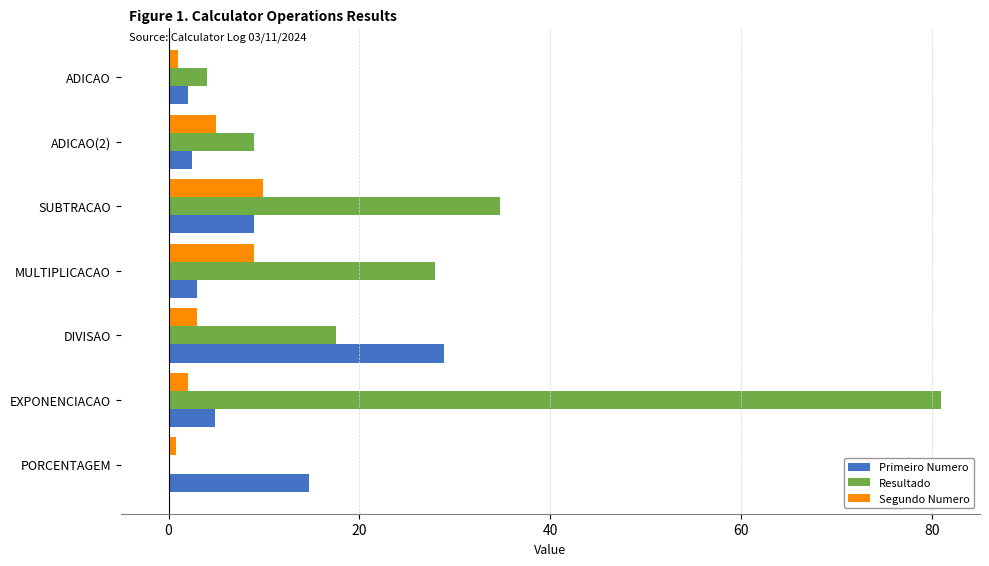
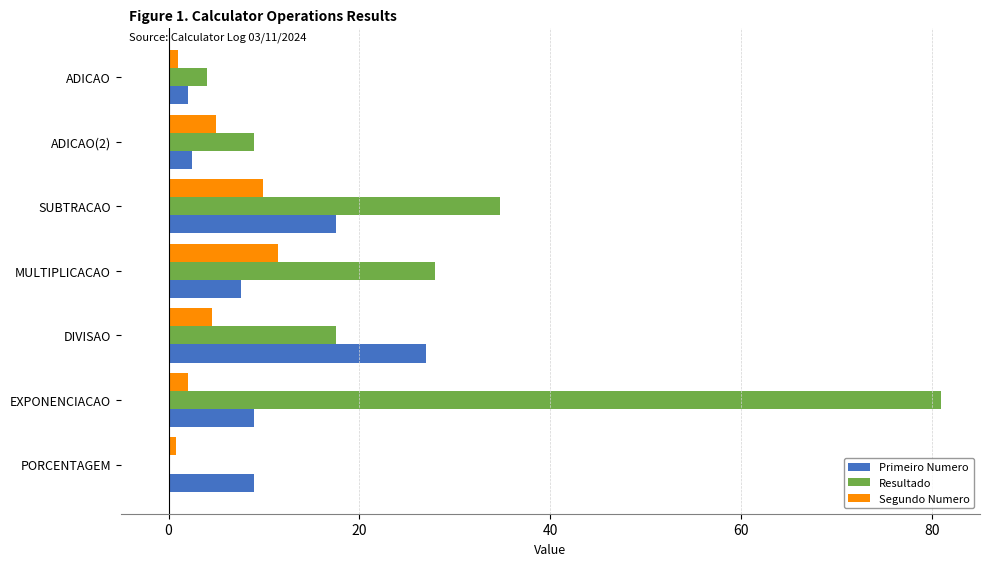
  {
    "Primeiro Numero": {
      "ADICAO": 2,
      "ADICAO(2)": 3,
-     "SUBTRACAO": 9,
-     "MULTIPLICACAO": 3,
-     "DIVISAO": 29,
-     "EXPONENCIACAO": 5,
-     "PORCENTAGEM": 15
+     "SUBTRACAO": 18,
+     "MULTIPLICACAO": 8,
+     "DIVISAO": 27,
+     "EXPONENCIACAO": 9,
+     "PORCENTAGEM": 9
    },
    "Resultado": {
      "ADICAO": 4,
      "ADICAO(2)": 9,
      "SUBTRACAO": 35,
      "MULTIPLICACAO": 28,
      "DIVISAO": 18,
      "EXPONENCIACAO": 81
    },
    "Segundo Numero": {
      "ADICAO": 1,
      "ADICAO(2)": 5,
      "SUBTRACAO": 10,
-     "MULTIPLICACAO": 9,
-     "DIVISAO": 3,
+     "MULTIPLICACAO": 12,
+     "DIVISAO": 5,
      "EXPONENCIACAO": 2,
      "PORCENTAGEM": 1
    }
  }
